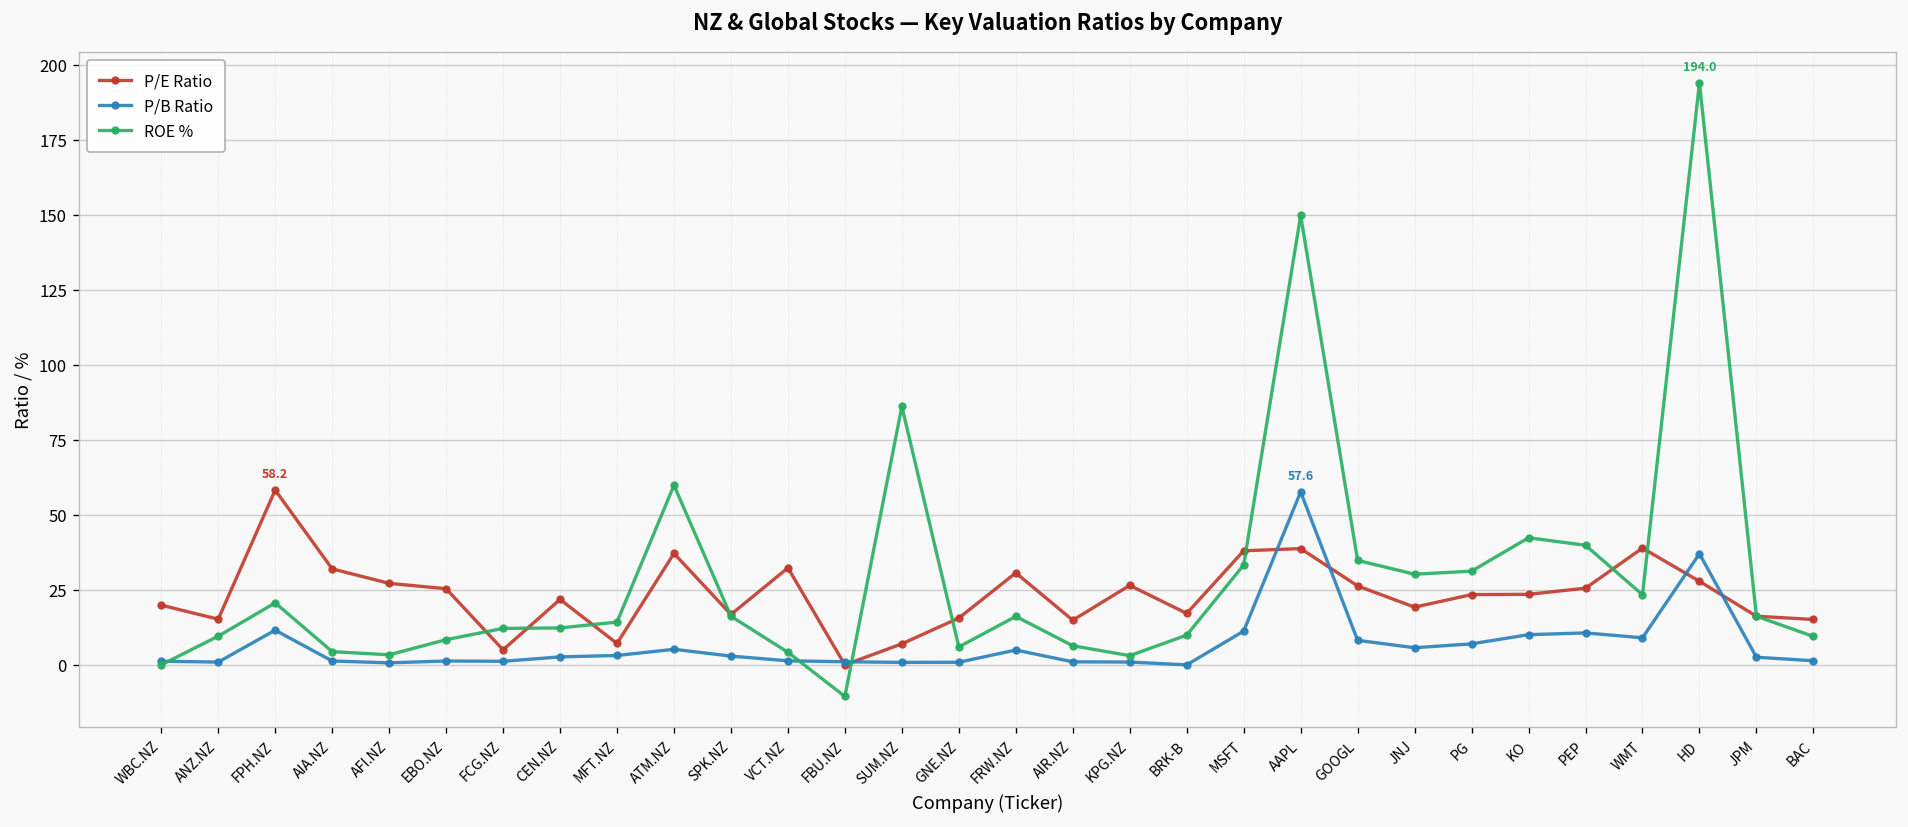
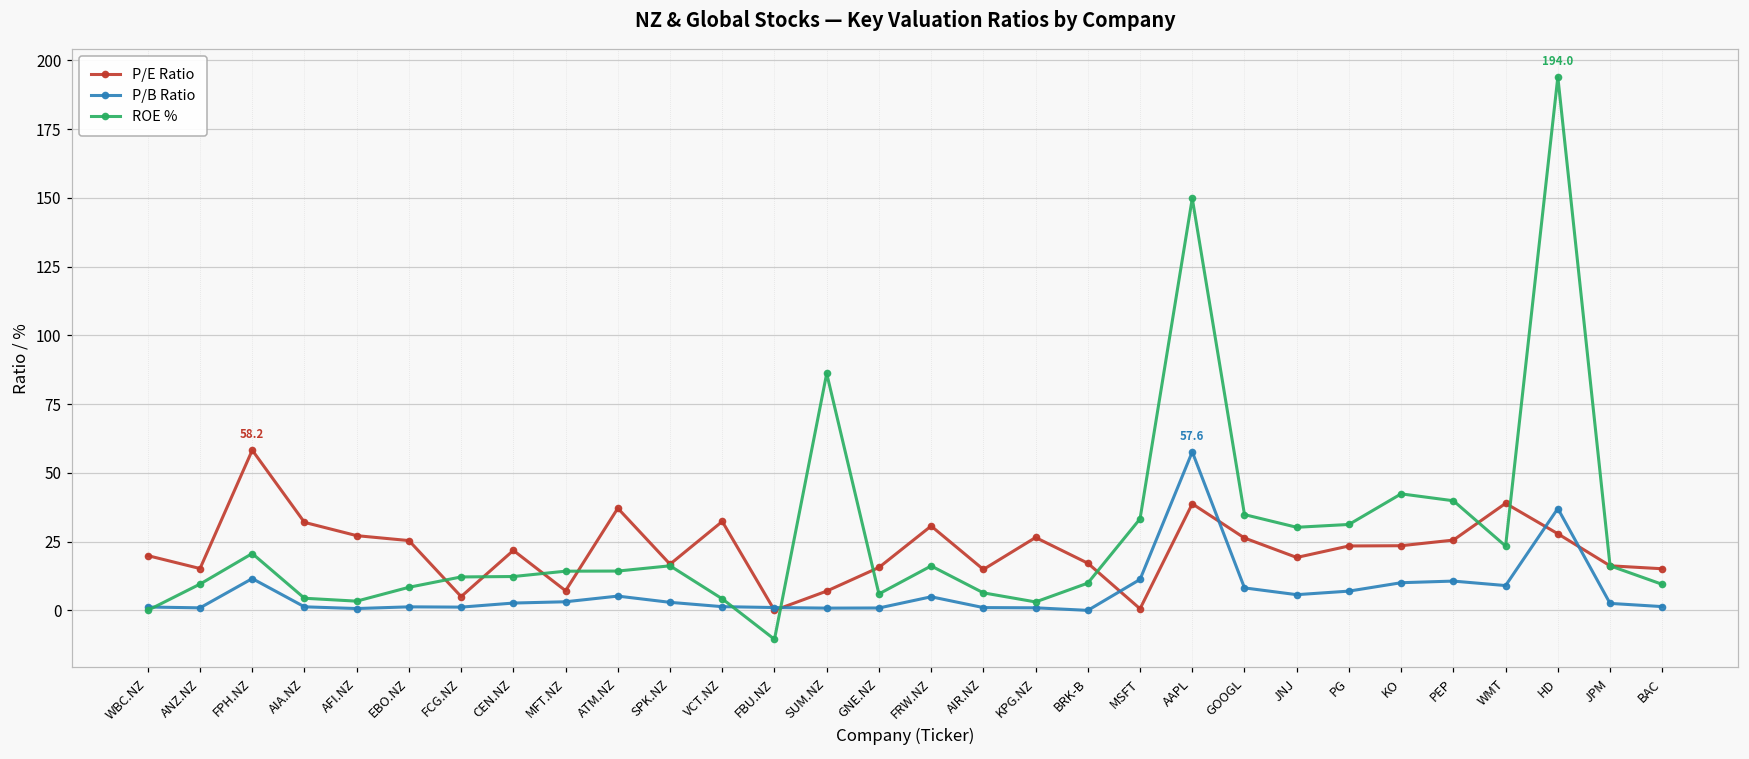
  {
    "P/E Ratio": {
      "WBC.NZ": 20,
      "ANZ.NZ": 15,
      "AIA.NZ": 32,
      "AFI.NZ": 27,
      "EBO.NZ": 25,
      "FCG.NZ": 5,
      "CEN.NZ": 22,
      "MFT.NZ": 7,
      "ATM.NZ": 37,
      "VCT.NZ": 32,
      "FBU.NZ": 0,
      "SUM.NZ": 7,
      "GNE.NZ": 16,
      "FRW.NZ": 31,
      "AIR.NZ": 15,
      "KPG.NZ": 27,
      "BRK-B": 17,
-     "MSFT": 38,
+     "MSFT": 1,
      "AAPL": 39,
      "GOOGL": 26,
      "JNJ": 19,
      "PG": 23,
      "KO": 24,
      "PEP": 26,
      "WMT": 39,
      "HD": 28,
      "BAC": 15
    },
    "P/B Ratio": {
      "AAPL": 57.6
    },
    "ROE %": {
      "WBC.NZ": 0,
      "ANZ.NZ": 10,
      "FPH.NZ": 21,
      "AIA.NZ": 4,
      "AFI.NZ": 3,
      "EBO.NZ": 8,
      "FCG.NZ": 12,
      "CEN.NZ": 12,
      "MFT.NZ": 14,
-     "ATM.NZ": 60,
+     "ATM.NZ": 14,
      "VCT.NZ": 4,
      "FBU.NZ": -11,
      "SUM.NZ": 86,
      "GNE.NZ": 6,
      "FRW.NZ": 16,
      "AIR.NZ": 6,
      "KPG.NZ": 3,
      "BRK-B": 10,
      "MSFT": 33,
      "AAPL": 150,
      "GOOGL": 35,
      "JNJ": 30,
      "PG": 31,
      "KO": 42,
      "PEP": 40,
      "WMT": 23,
      "BAC": 9
    }
  }
